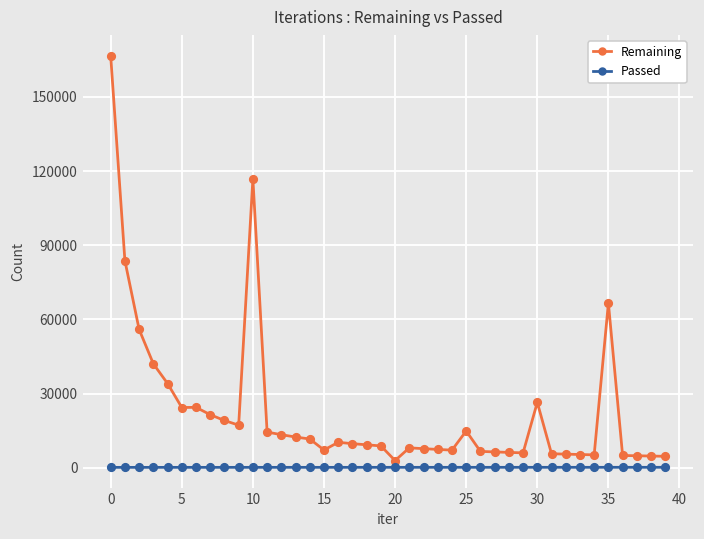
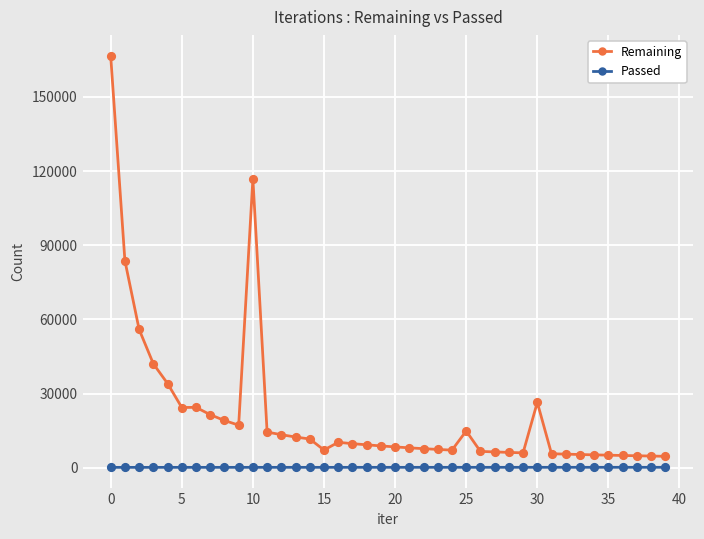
  {
    "Remaining": {
      "0": 167000,
      "5": 24000,
      "10": 117000,
      "15": 7000,
-     "20": 3000,
+     "20": 8000,
      "25": 15000,
      "30": 26000,
-     "35": 67000
+     "35": 5000
    },
    "Passed": {
      "0": 0,
      "5": 0,
      "10": 0,
      "15": 0,
      "20": 0,
      "25": 0,
      "30": 0,
      "35": 0
    }
  }
